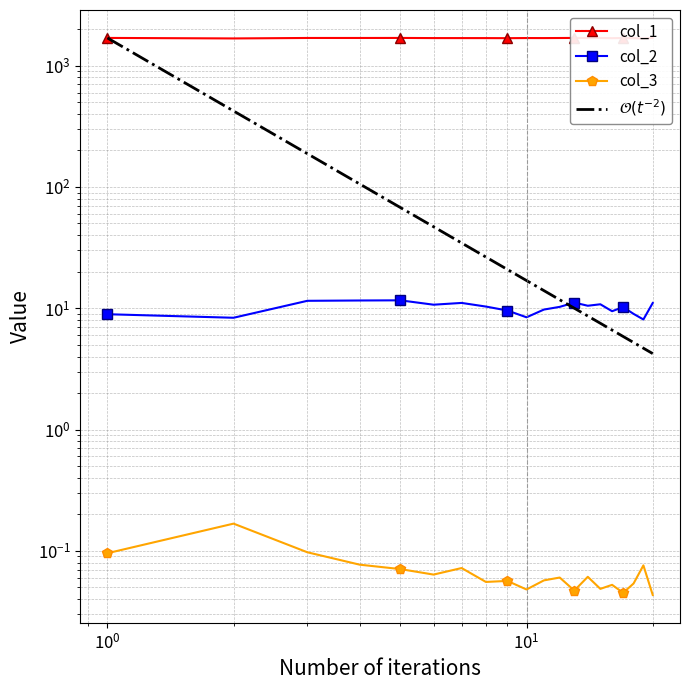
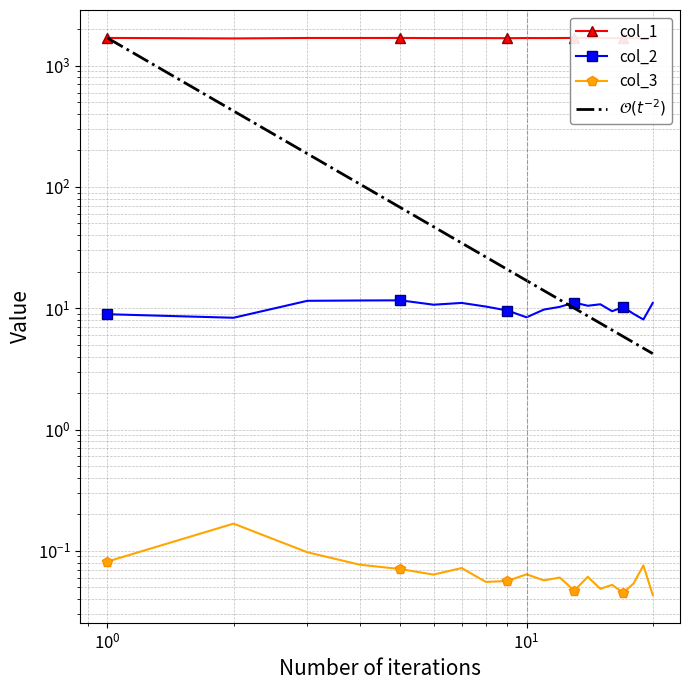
  {
    "col_1": {
      "10^1": 1700
    },
    "col_2": {
      "10^0": 9,
      "10^1": 8
    },
    "col_3": {
-     "10^0": 0.10,
-     "10^1": 0.048
+     "10^0": 0.08,
+     "10^1": 0.06
    }
  }
